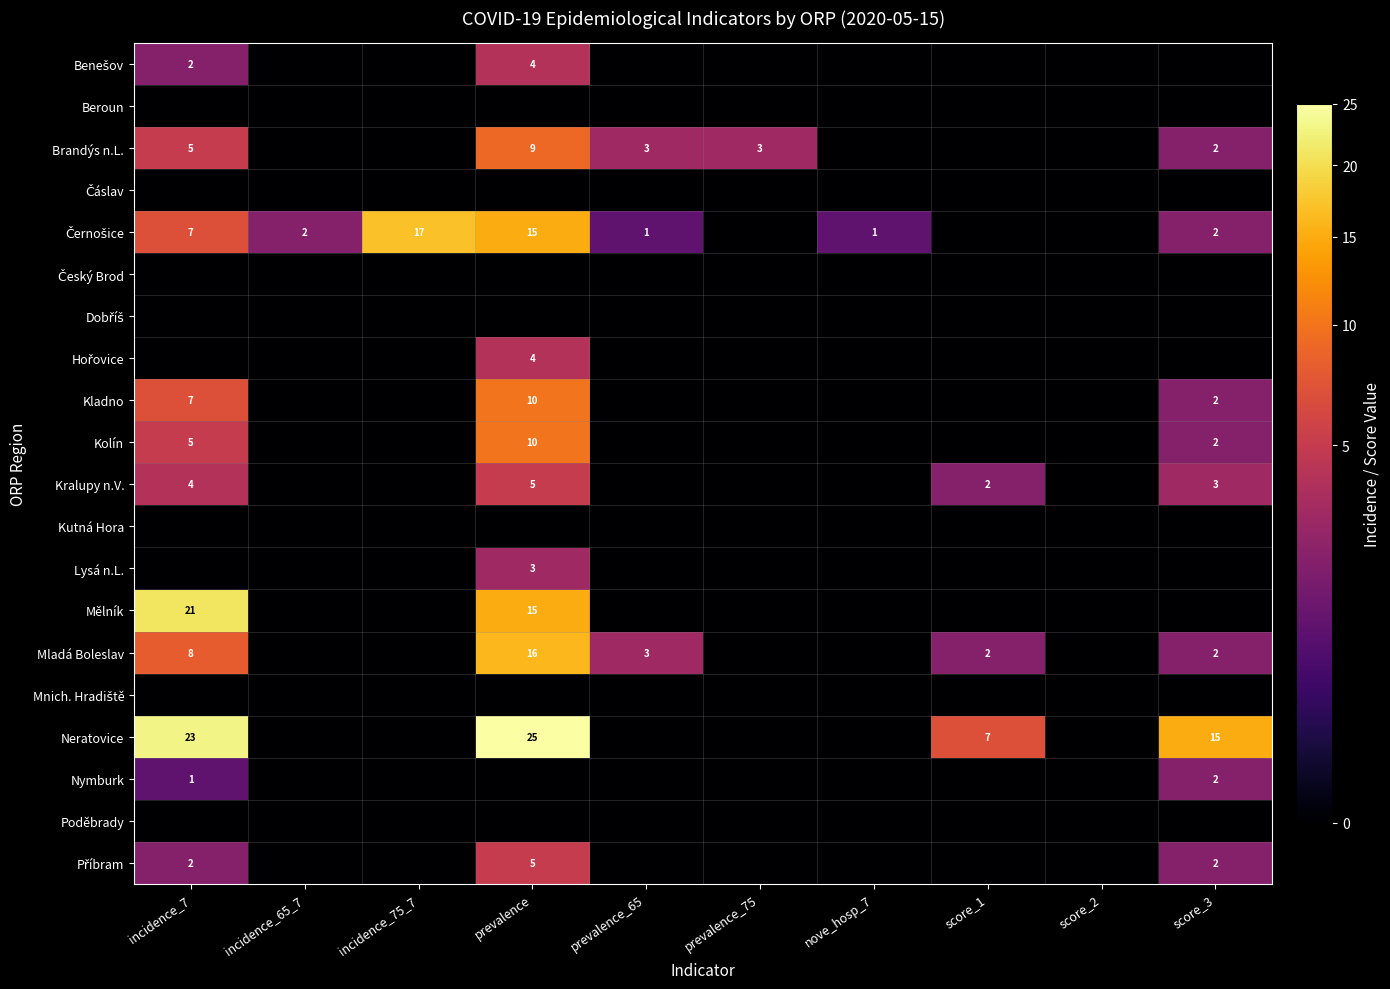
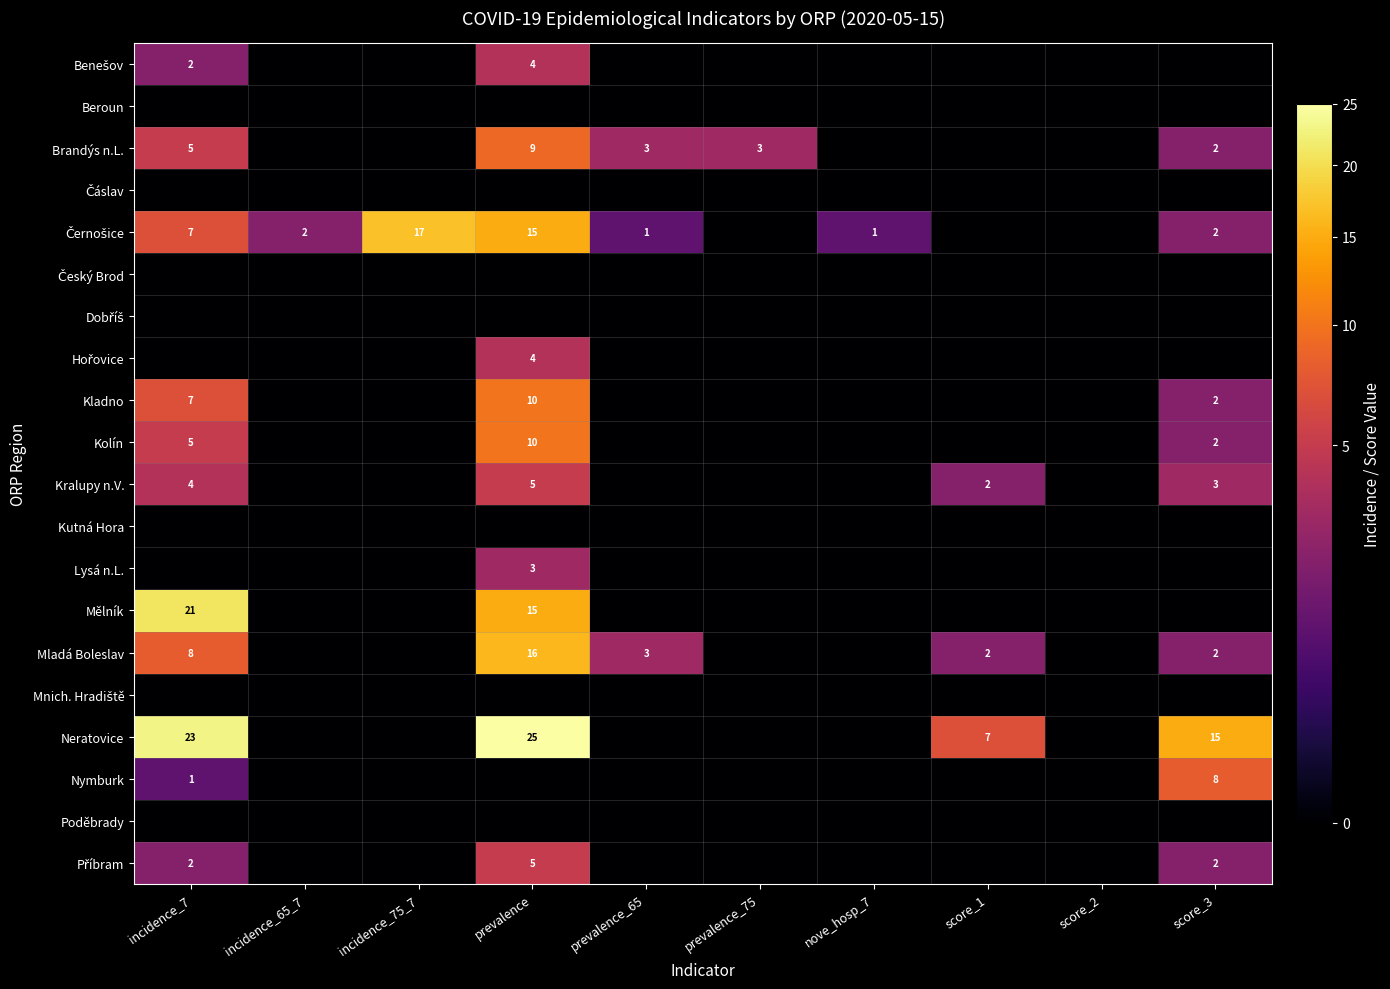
  {
    "Benešov": {
      "incidence_7": 2,
      "prevalence": 4
    },
    "Brandýs n.L.": {
      "incidence_7": 5,
      "prevalence": 9,
      "prevalence_65": 3,
      "prevalence_75": 3,
      "score_3": 2
    },
    "Černošice": {
      "incidence_7": 7,
      "incidence_65_7": 2,
      "incidence_75_7": 17,
      "prevalence": 15,
      "prevalence_65": 1,
      "nove_hosp_7": 1,
      "score_3": 2
    },
    "Hořovice": {
      "prevalence": 4
    },
    "Kladno": {
      "incidence_7": 7,
      "prevalence": 10,
      "score_3": 2
    },
    "Kolín": {
      "incidence_7": 5,
      "prevalence": 10,
      "score_3": 2
    },
    "Kralupy n.V.": {
      "incidence_7": 4,
      "prevalence": 5,
      "score_1": 2,
      "score_3": 3
    },
    "Lysá n.L.": {
      "prevalence": 3
    },
    "Mělník": {
      "incidence_7": 21,
      "prevalence": 15
    },
    "Mladá Boleslav": {
      "incidence_7": 8,
      "prevalence": 16,
      "prevalence_65": 3,
      "score_1": 2,
      "score_3": 2
    },
    "Neratovice": {
      "incidence_7": 23,
      "prevalence": 25,
      "score_1": 7,
      "score_3": 15
    },
    "Nymburk": {
      "incidence_7": 1,
-     "score_3": 2
+     "score_3": 8
    },
    "Příbram": {
      "incidence_7": 2,
      "prevalence": 5,
      "score_3": 2
    }
  }
